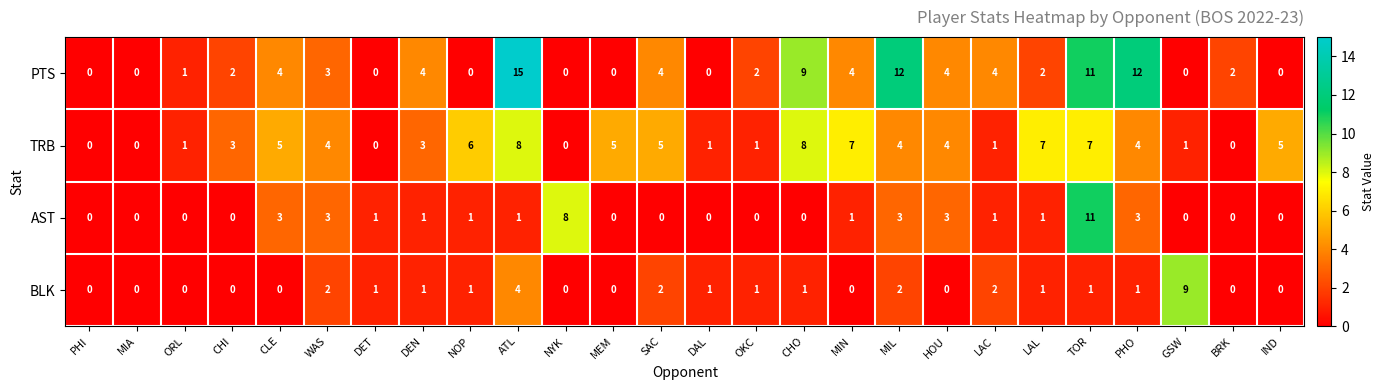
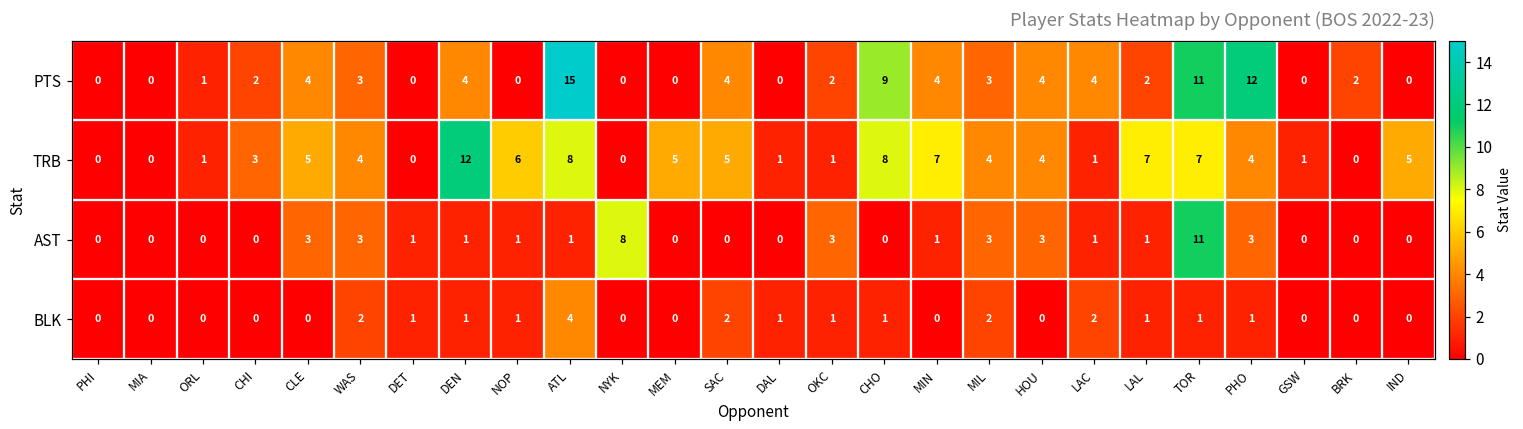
  {
    "PTS": {
      "PHI": 0,
      "MIA": 0,
      "ORL": 1,
      "CHI": 2,
      "CLE": 4,
      "WAS": 3,
      "DET": 0,
      "DEN": 4,
      "NOP": 0,
      "ATL": 15,
      "NYK": 0,
      "MEM": 0,
      "SAC": 4,
      "DAL": 0,
      "OKC": 2,
      "CHO": 9,
      "MIN": 4,
-     "MIL": 12,
+     "MIL": 3,
      "HOU": 4,
      "LAC": 4,
      "LAL": 2,
      "TOR": 11,
      "PHO": 12,
      "GSW": 0,
      "BRK": 2,
      "IND": 0
    },
    "TRB": {
      "PHI": 0,
      "MIA": 0,
      "ORL": 1,
      "CHI": 3,
      "CLE": 5,
      "WAS": 4,
      "DET": 0,
-     "DEN": 3,
+     "DEN": 12,
      "NOP": 6,
      "ATL": 8,
      "NYK": 0,
      "MEM": 5,
      "SAC": 5,
      "DAL": 1,
      "OKC": 1,
      "CHO": 8,
      "MIN": 7,
      "MIL": 4,
      "HOU": 4,
      "LAC": 1,
      "LAL": 7,
      "TOR": 7,
      "PHO": 4,
      "GSW": 1,
      "BRK": 0,
      "IND": 5
    },
    "AST": {
      "PHI": 0,
      "MIA": 0,
      "ORL": 0,
      "CHI": 0,
      "CLE": 3,
      "WAS": 3,
      "DET": 1,
      "DEN": 1,
      "NOP": 1,
      "ATL": 1,
      "NYK": 8,
      "MEM": 0,
      "SAC": 0,
      "DAL": 0,
-     "OKC": 0,
+     "OKC": 3,
      "CHO": 0,
      "MIN": 1,
      "MIL": 3,
      "HOU": 3,
      "LAC": 1,
      "LAL": 1,
      "TOR": 11,
      "PHO": 3,
      "GSW": 0,
      "BRK": 0,
      "IND": 0
    },
    "BLK": {
      "PHI": 0,
      "MIA": 0,
      "ORL": 0,
      "CHI": 0,
      "CLE": 0,
      "WAS": 2,
      "DET": 1,
      "DEN": 1,
      "NOP": 1,
      "ATL": 4,
      "NYK": 0,
      "MEM": 0,
      "SAC": 2,
      "DAL": 1,
      "OKC": 1,
      "CHO": 1,
      "MIN": 0,
      "MIL": 2,
      "HOU": 0,
      "LAC": 2,
      "LAL": 1,
      "TOR": 1,
      "PHO": 1,
-     "GSW": 9,
+     "GSW": 0,
      "BRK": 0,
      "IND": 0
    }
  }
